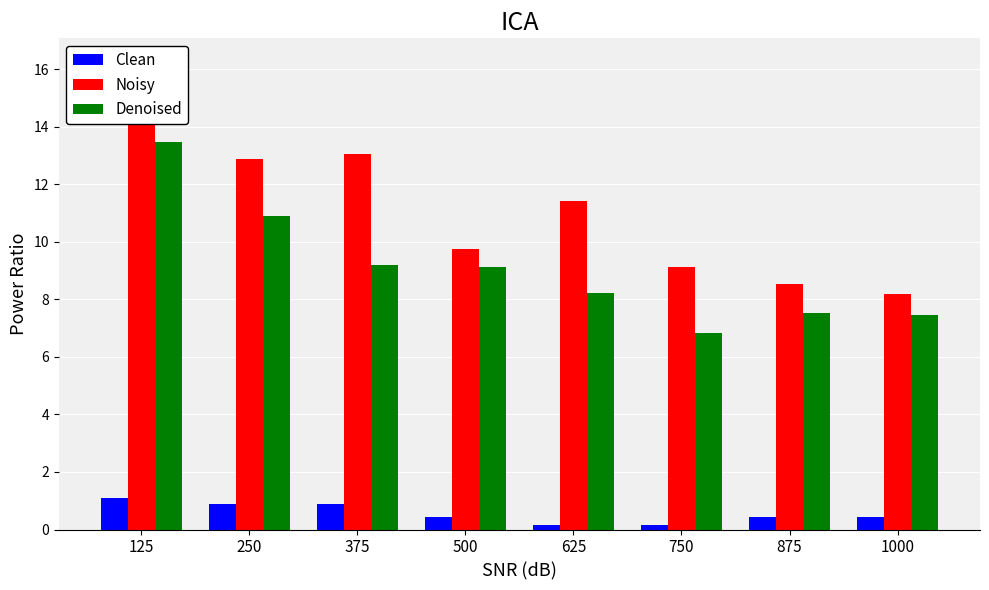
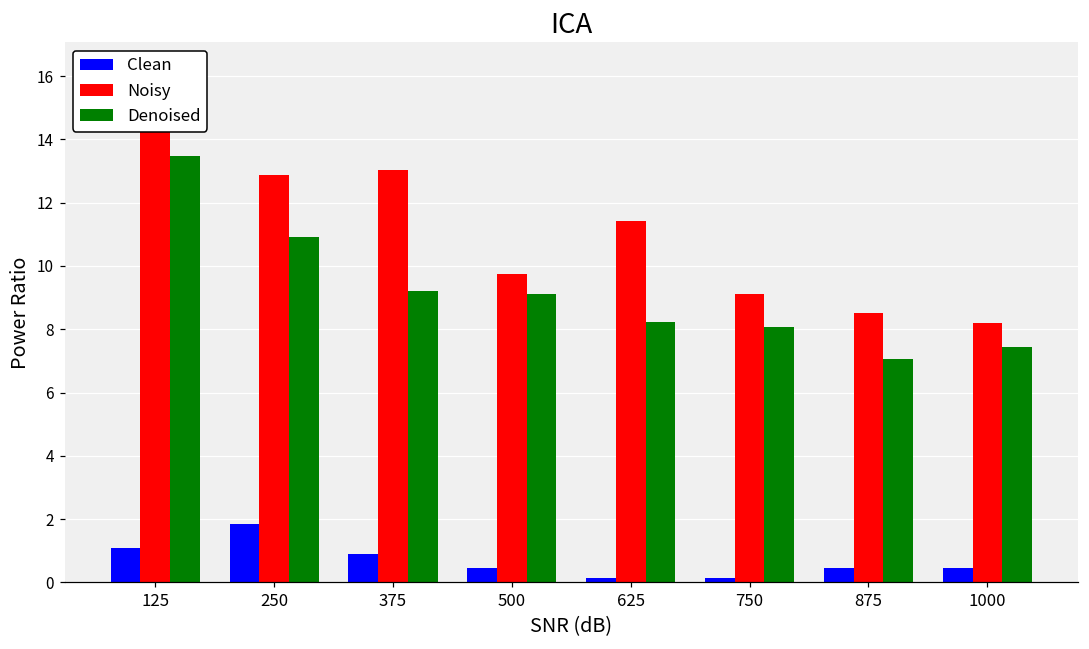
  {
    "Clean": {
      "125": 1.1,
-     "250": 0.9,
+     "250": 1.8,
      "375": 0.9,
      "500": 0.4,
      "625": 0.2,
      "750": 0.1,
      "875": 0.4,
      "1000": 0.4
    },
    "Noisy": {
      "250": 12.9,
      "375": 13.0,
      "500": 9.7,
      "625": 11.4,
      "750": 9.1,
      "875": 8.5,
      "1000": 8.2
    },
    "Denoised": {
      "125": 13.5,
      "250": 10.9,
      "375": 9.2,
      "500": 9.1,
      "625": 8.2,
-     "750": 6.8,
-     "875": 7.5,
+     "750": 8.1,
+     "875": 7.1,
      "1000": 7.4
    }
  }
